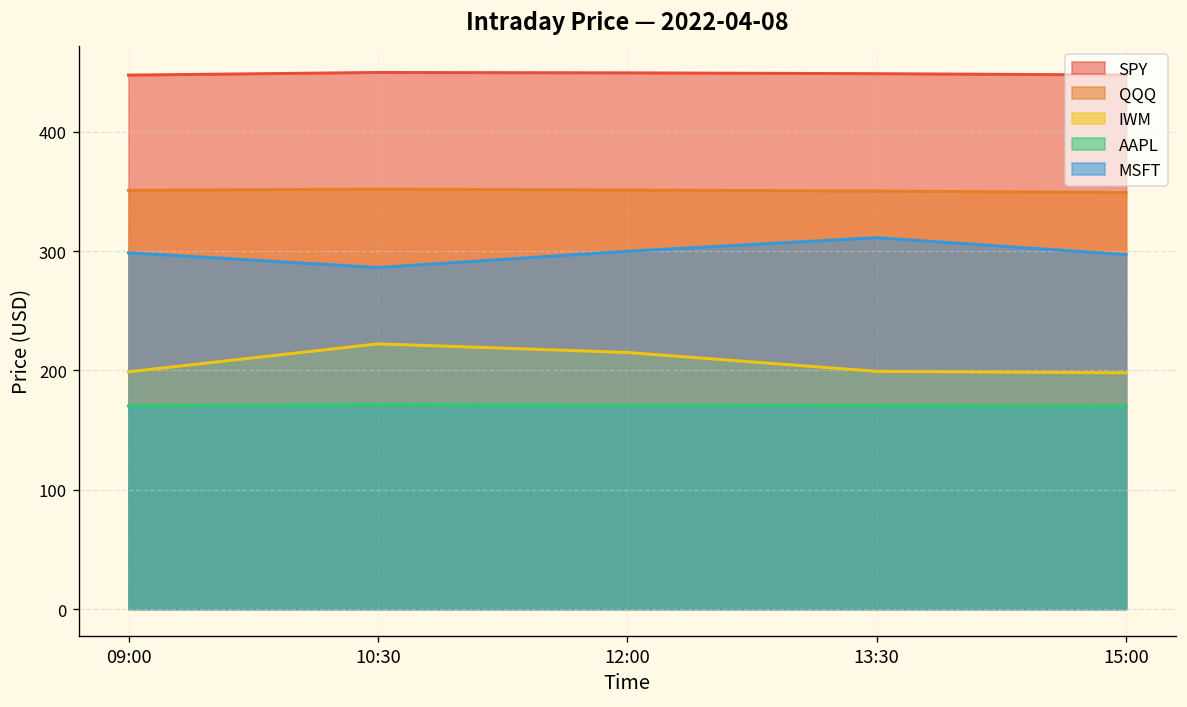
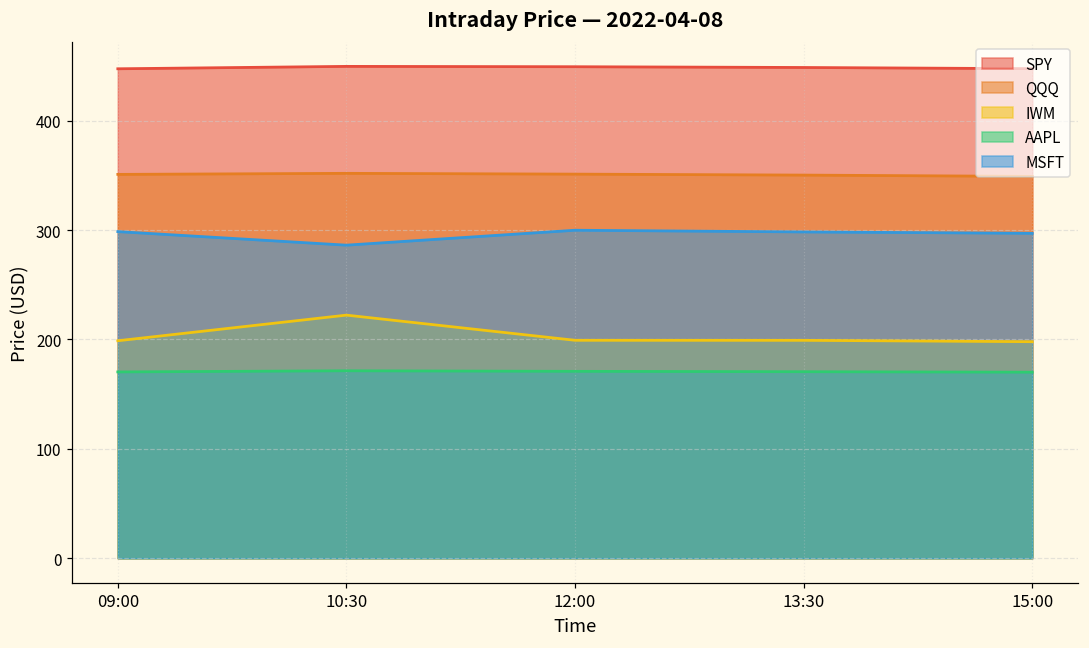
  {
    "IWM": {
      "09:00": 200,
      "10:30": 220,
-     "12:00": 220,
+     "12:00": 200,
      "13:30": 200,
      "15:00": 200
    },
    "AAPL": {
      "09:00": 170,
      "10:30": 170,
      "12:00": 170,
      "13:30": 170,
      "15:00": 170
    },
    "MSFT": {
      "09:00": 300,
      "10:30": 290,
      "12:00": 300,
-     "13:30": 310,
+     "13:30": 300,
      "15:00": 300
    }
  }
